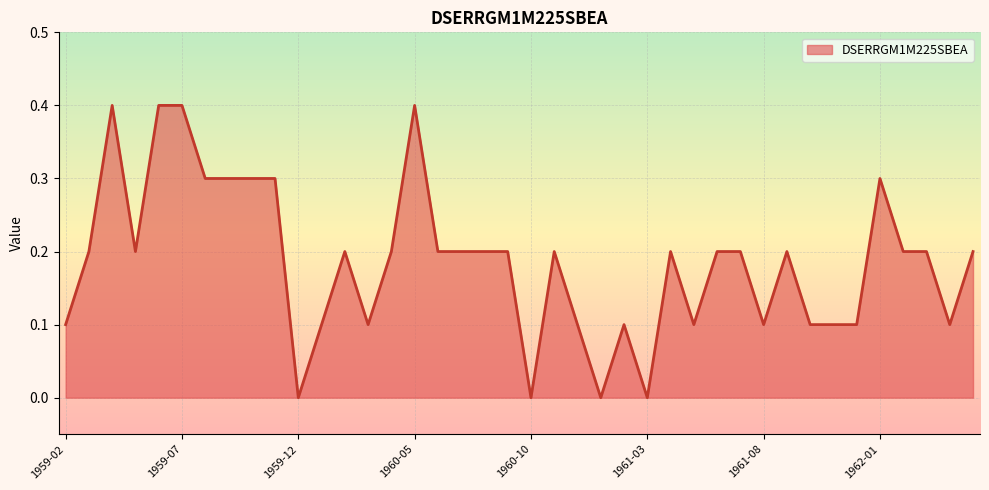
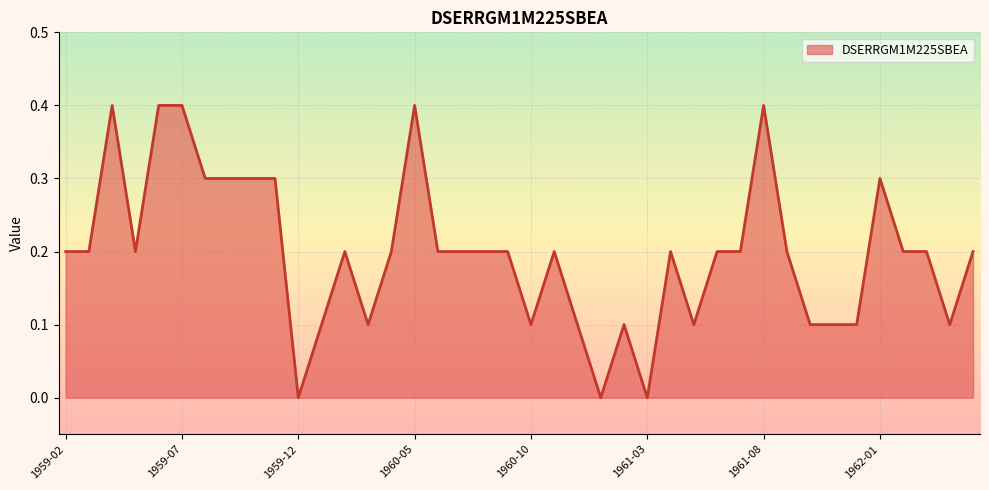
  {
-   "1959-02": 0.1,
+   "1959-02": 0.2,
    "1959-07": 0.4,
    "1959-12": 0.0,
    "1960-05": 0.4,
-   "1960-10": 0.0,
+   "1960-10": 0.1,
    "1961-03": 0.0,
-   "1961-08": 0.1,
+   "1961-08": 0.4,
    "1962-01": 0.3
  }
